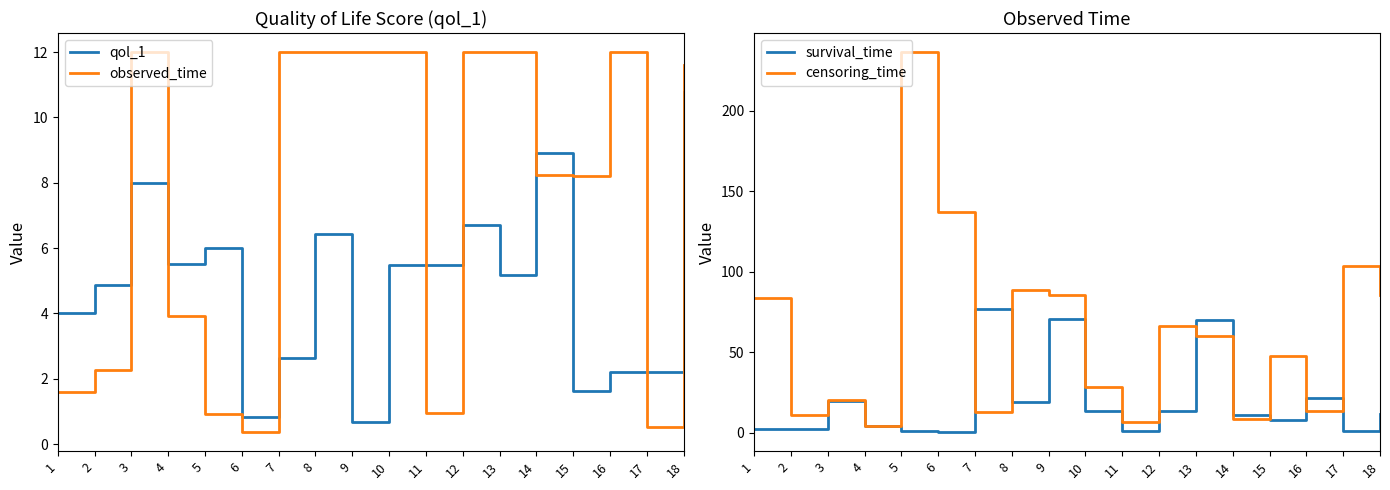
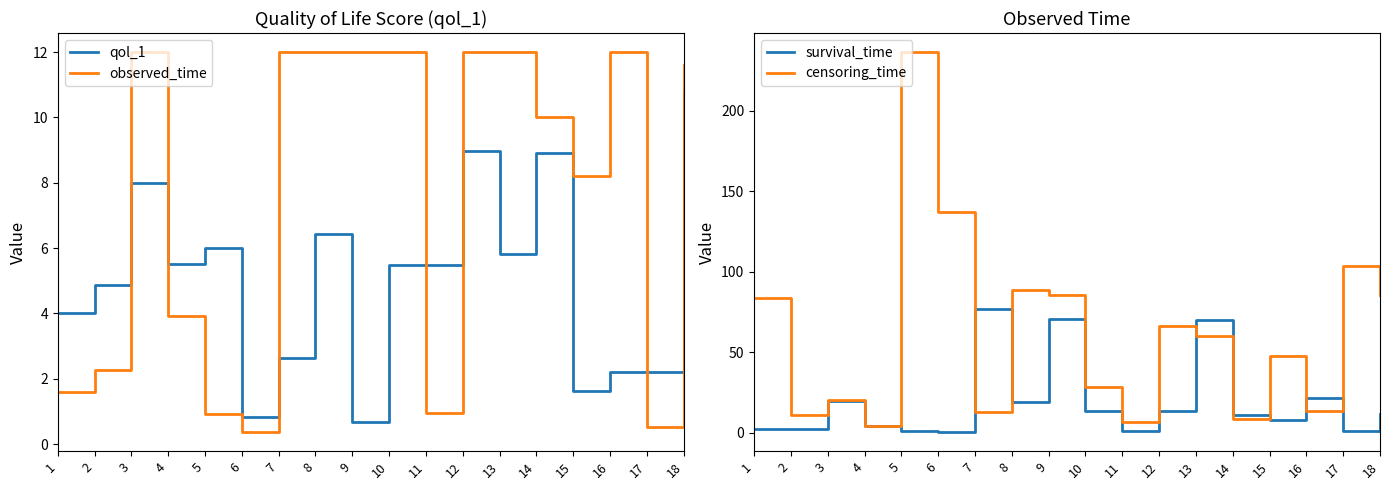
  {
    "Quality of Life Score (qol_1)": {
      "qol_1": {
        "1": 4.0,
        "2": 4.9,
        "3": 8.0,
        "4": 5.5,
        "5": 6.0,
        "6": 0.8,
        "7": 2.6,
        "8": 6.4,
        "9": 0.7,
        "10": 5.5,
        "11": 5.5,
-       "12": 6.7,
-       "13": 5.2,
+       "12": 9.0,
+       "13": 5.8,
        "14": 8.9,
        "15": 1.6,
        "16": 2.2,
        "17": 2.2,
        "18": 10.8
      },
      "observed_time": {
        "1": 1.6,
        "2": 2.3,
        "4": 3.9,
        "5": 0.9,
        "6": 0.4,
        "7": 12.0,
        "8": 12.0,
        "9": 12.0,
        "10": 12.0,
        "11": 1.0,
        "12": 12.0,
        "13": 12.0,
-       "14": 8.2,
+       "14": 10.0,
        "15": 8.2,
        "16": 12.0,
        "17": 0.5,
        "18": 11.6
      }
    },
    "Observed Time": {
      "survival_time": {
        "1": 2,
        "2": 2,
        "5": 1,
        "6": 0,
        "7": 77,
        "8": 19,
        "9": 71,
        "10": 14,
        "11": 1,
        "12": 14,
        "13": 70,
        "14": 11,
        "15": 8,
        "16": 21,
        "17": 1,
        "18": 12
      },
      "censoring_time": {
        "1": 83,
        "2": 11,
        "6": 137,
        "7": 13,
        "8": 89,
        "9": 86,
        "10": 29,
        "11": 7,
        "12": 66,
        "13": 60,
        "14": 8,
        "15": 48,
        "16": 14,
        "17": 103,
        "18": 86
      }
    }
  }
